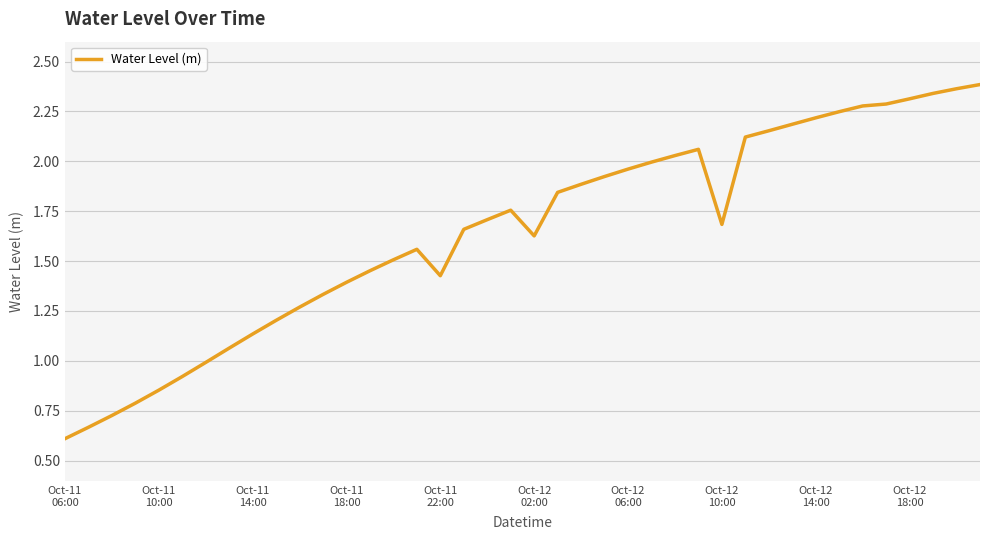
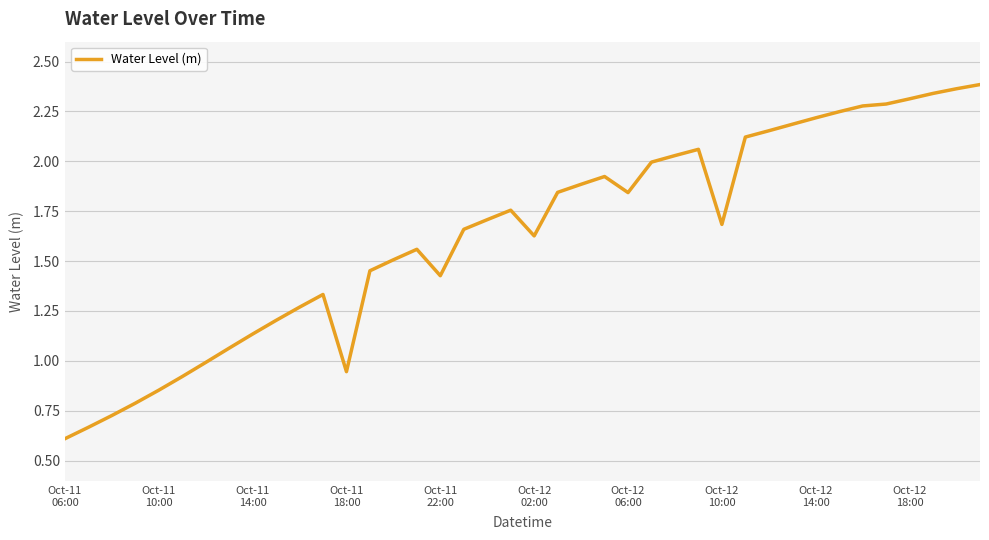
  {
    "Oct-11 06:00": 0.61,
    "Oct-11 10:00": 0.85,
    "Oct-11 14:00": 1.13,
-   "Oct-11 18:00": 1.39,
+   "Oct-11 18:00": 0.95,
    "Oct-11 22:00": 1.43,
    "Oct-12 02:00": 1.63,
-   "Oct-12 06:00": 1.96,
+   "Oct-12 06:00": 1.84,
    "Oct-12 10:00": 1.68,
    "Oct-12 14:00": 2.22,
    "Oct-12 18:00": 2.31
  }
